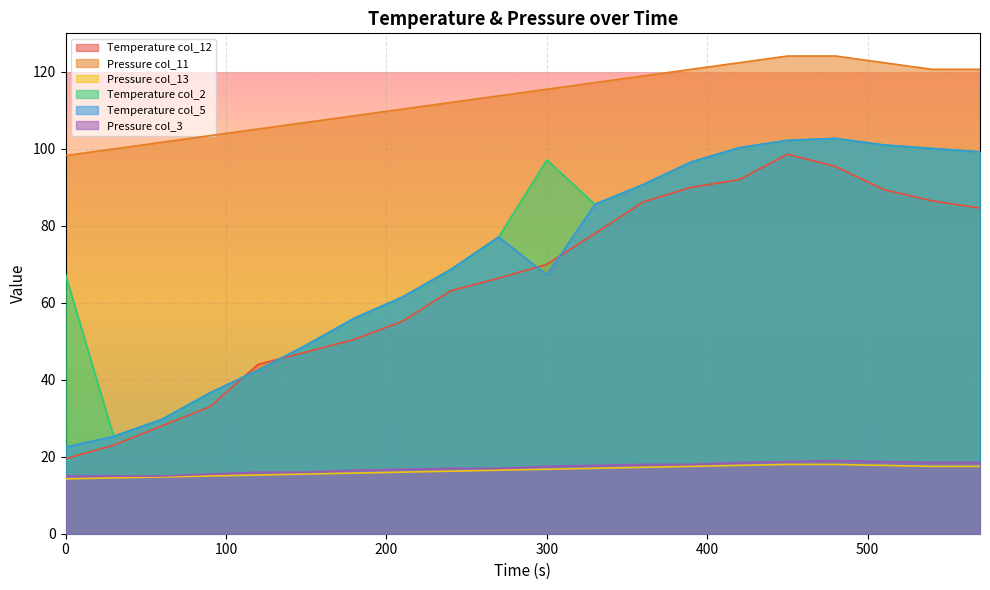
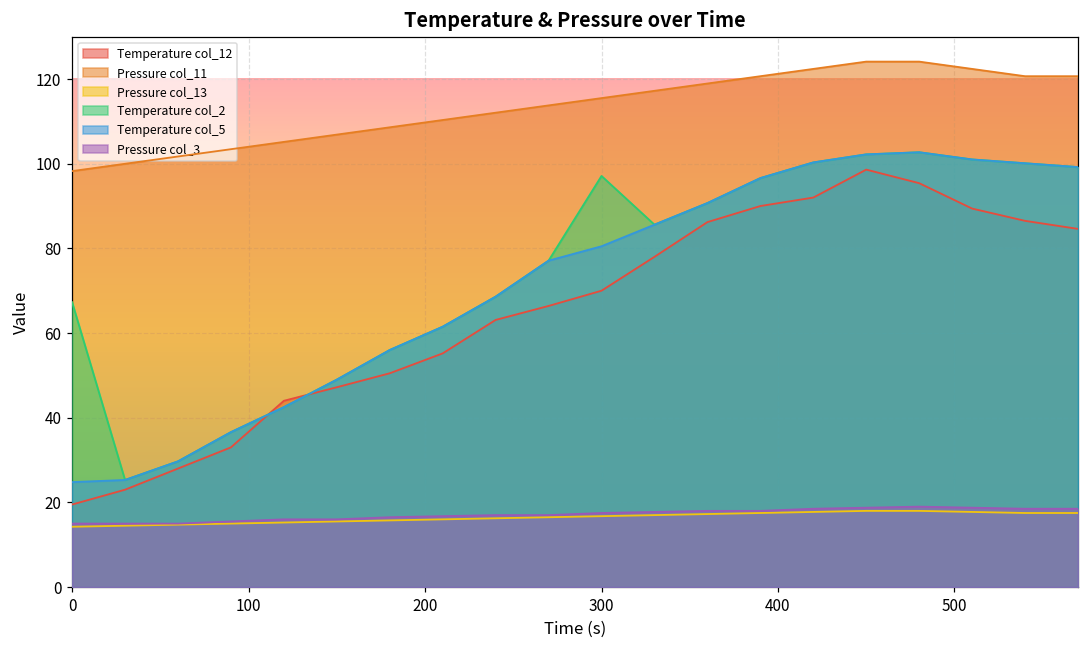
  {
    "Pressure col_13": {
      "0": 14,
      "300": 17
    },
    "Temperature col_2": {
      "0": 67,
      "300": 97
    },
    "Temperature col_5": {
-     "0": 23,
-     "300": 67
+     "0": 25,
+     "300": 81
    },
    "Pressure col_3": {
      "0": 15,
      "300": 18
    }
  }
